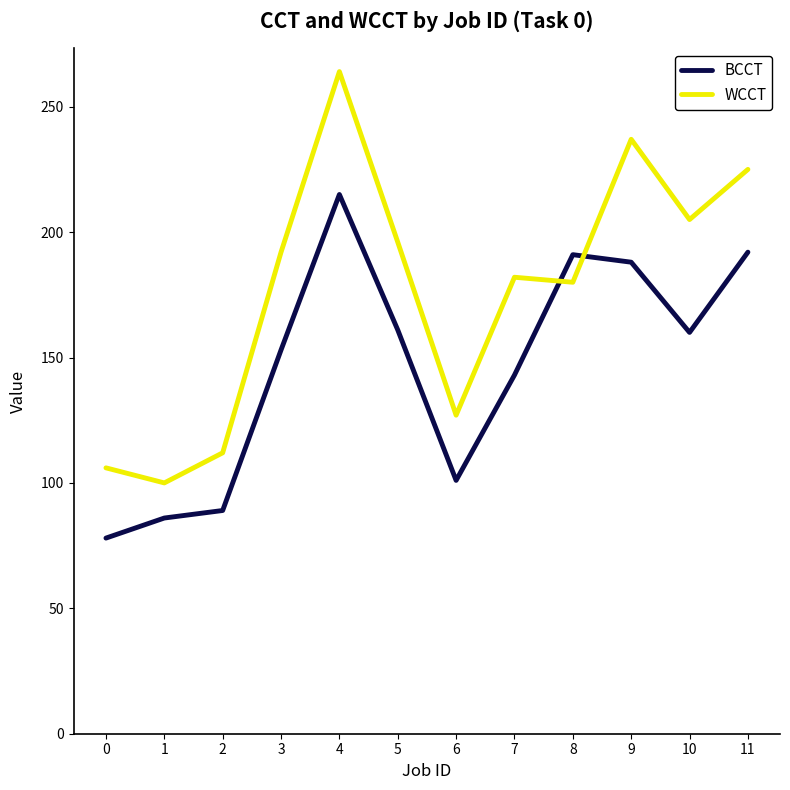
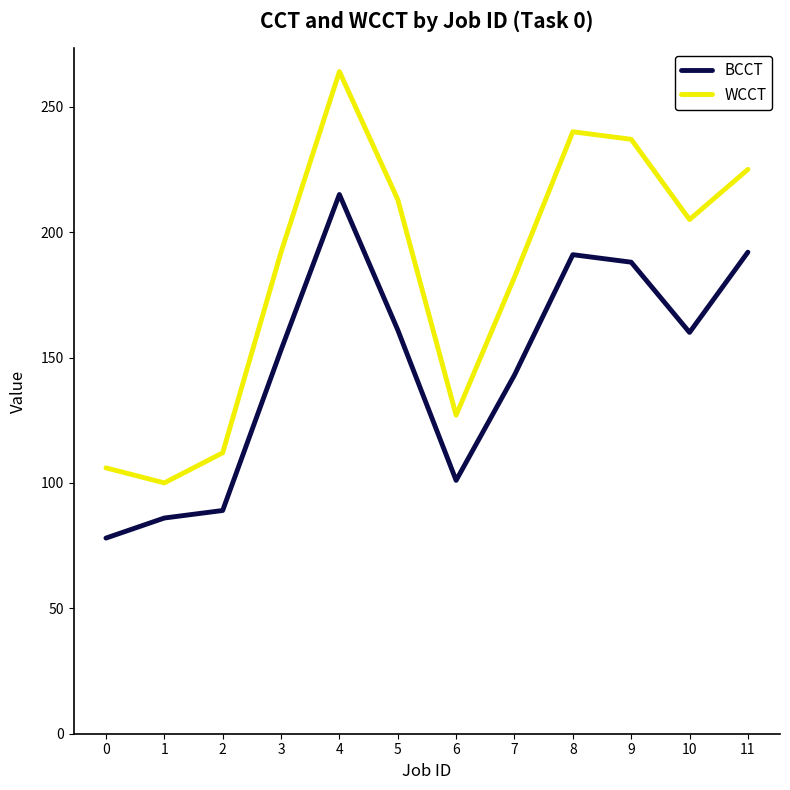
  {
    "BCCT": {
      "0": 78,
      "1": 86,
      "2": 89,
      "3": 153,
      "4": 215,
      "5": 161,
      "6": 101,
      "7": 143,
      "8": 191,
      "9": 188,
      "10": 160,
      "11": 192
    },
    "WCCT": {
      "0": 106,
      "1": 100,
      "2": 112,
      "3": 192,
      "4": 264,
-     "5": 196,
+     "5": 213,
      "6": 127,
      "7": 182,
-     "8": 180,
+     "8": 240,
      "9": 237,
      "10": 205,
      "11": 225
    }
  }
